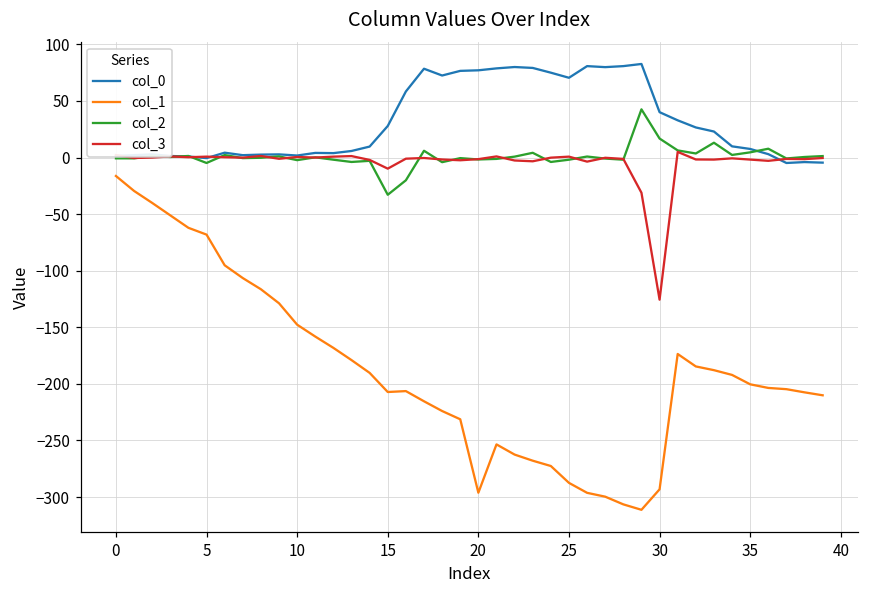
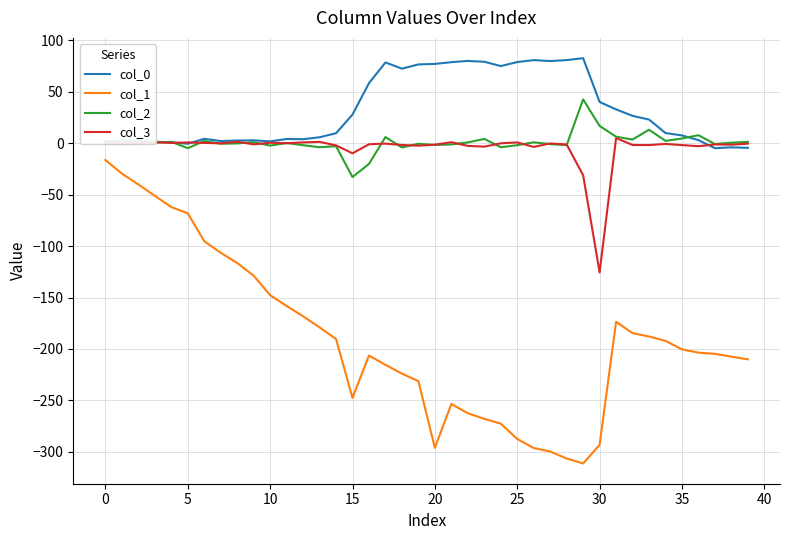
  {
    "col_0": {
      "15": 28,
      "20": 77,
-     "25": 71,
+     "25": 79,
      "30": 40,
      "35": 8
    },
    "col_1": {
      "0": -16,
      "5": -68,
      "10": -148,
-     "15": -207,
+     "15": -248,
      "20": -296,
      "25": -288,
      "30": -293,
      "35": -200
    },
    "col_2": {
      "5": -5,
      "10": -2,
      "15": -33,
      "25": -2,
      "30": 17,
      "35": 5
    },
    "col_3": {
      "15": -10,
      "25": 1,
      "30": -126,
      "35": -2
    }
  }
